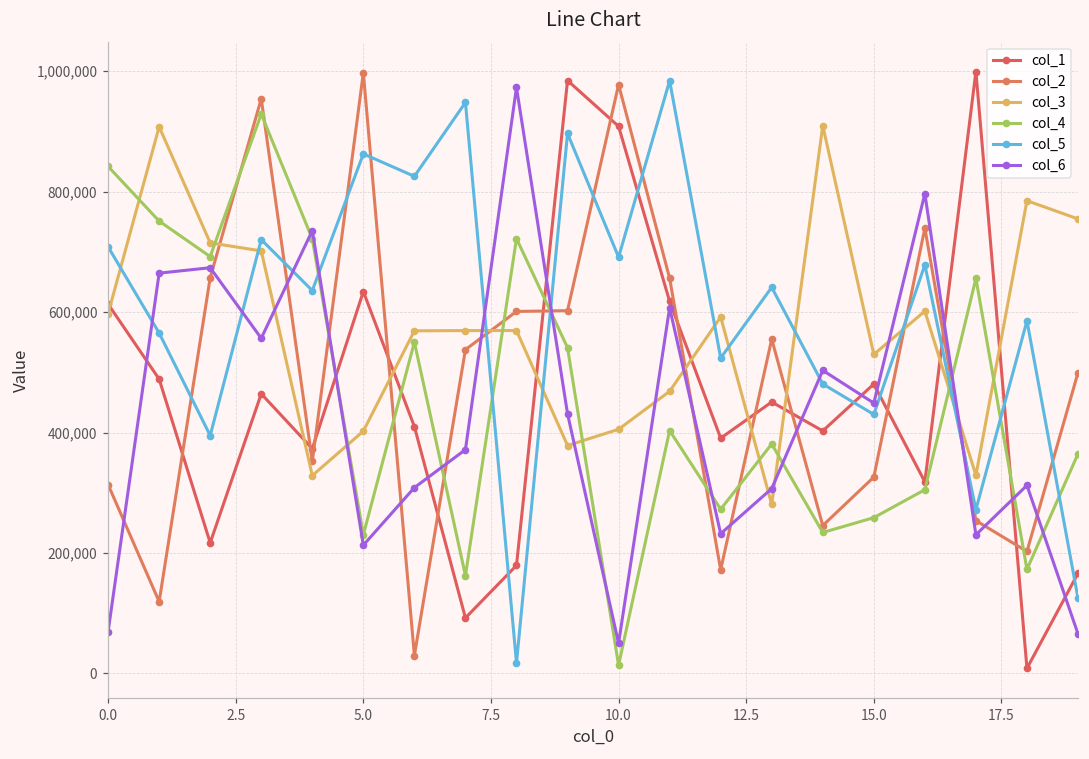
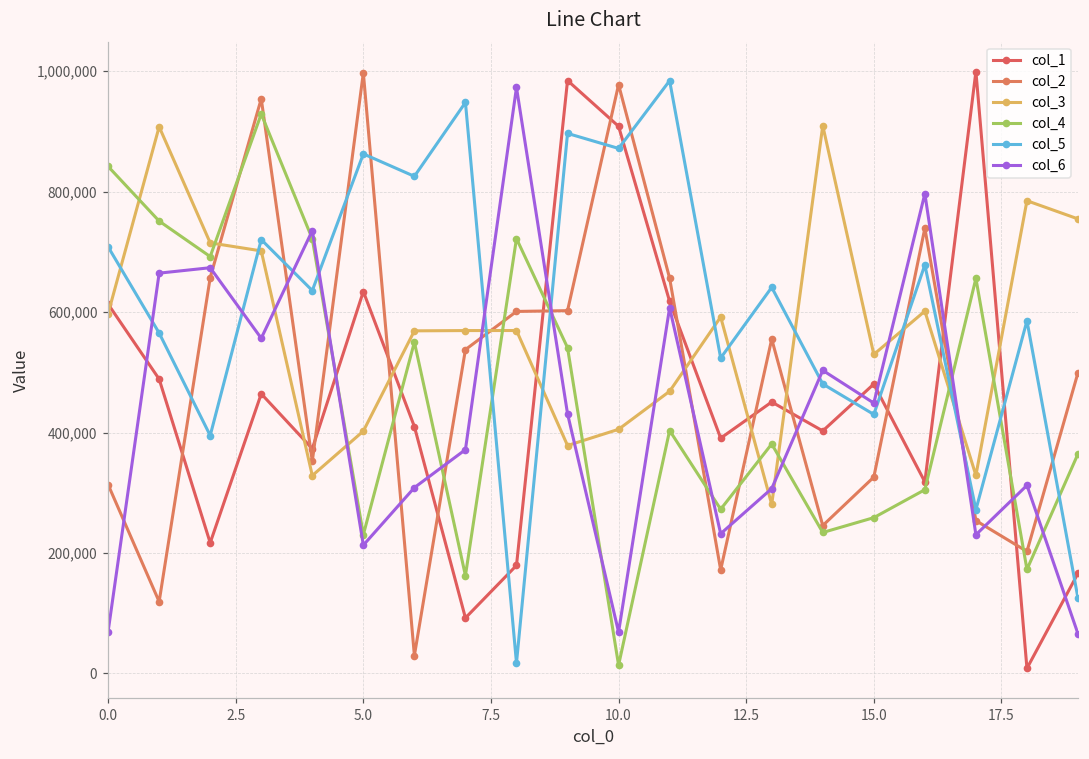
  {
    "col_4": {
      "0.0": "840,000",
      "5.0": "230,000",
      "10.0": "10,000",
      "15.0": "260,000"
    },
    "col_5": {
      "0.0": "710,000",
      "5.0": "860,000",
-     "10.0": "690,000",
+     "10.0": "870,000",
      "15.0": "430,000"
    },
    "col_6": {
      "0.0": "70,000",
      "5.0": "210,000",
-     "10.0": "50,000",
+     "10.0": "70,000",
      "15.0": "450,000"
    }
  }
